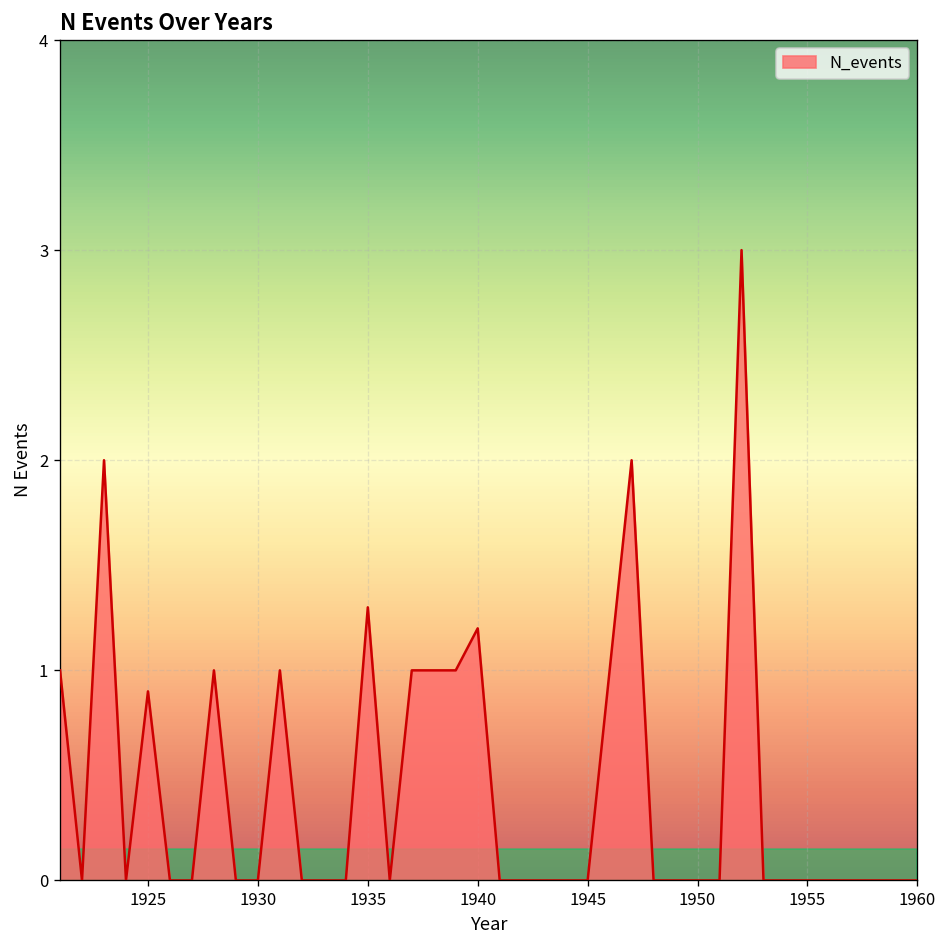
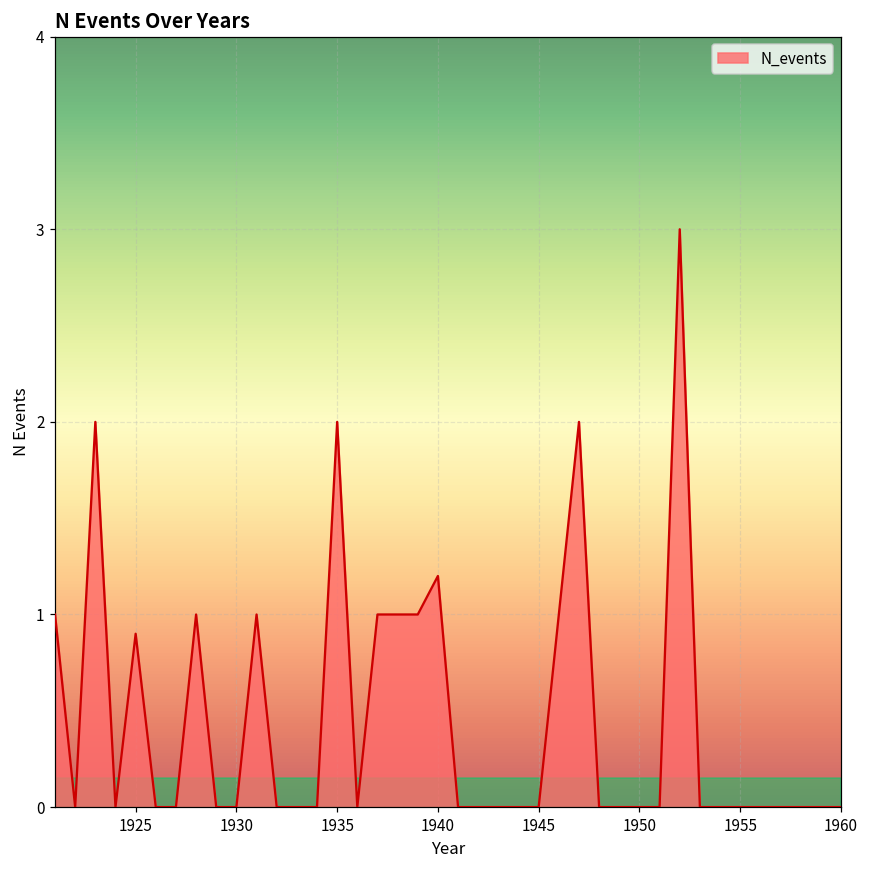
  {
    "1925": 0.9,
-   "1935": 1.3,
+   "1935": 2.0,
    "1940": 1.2
  }
